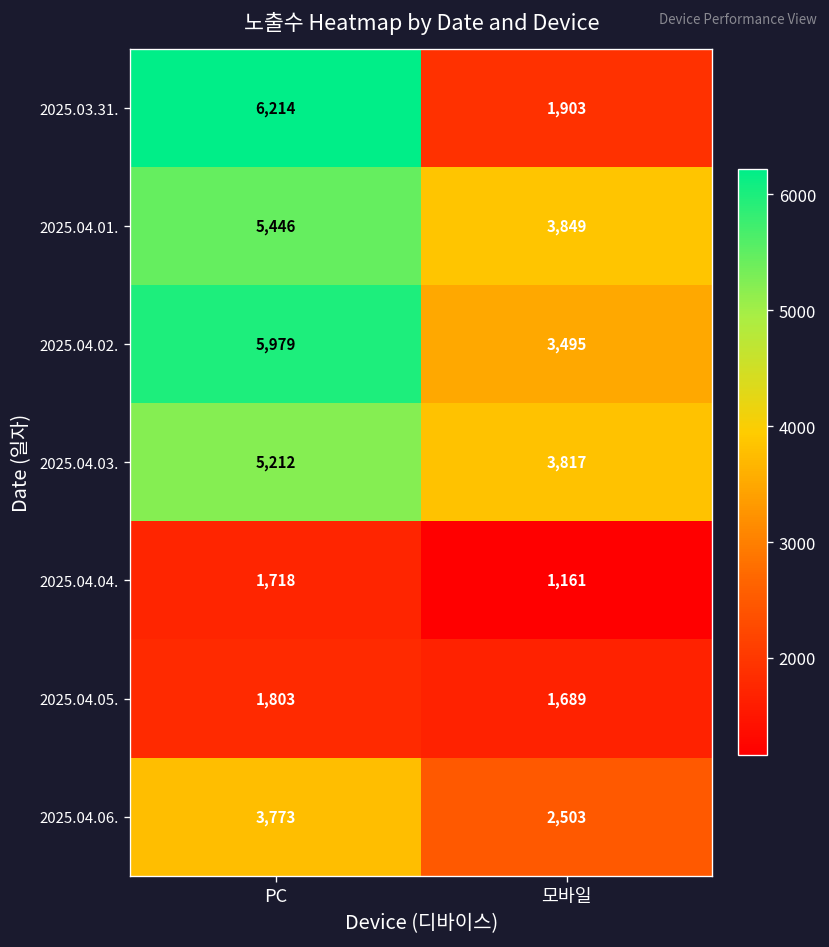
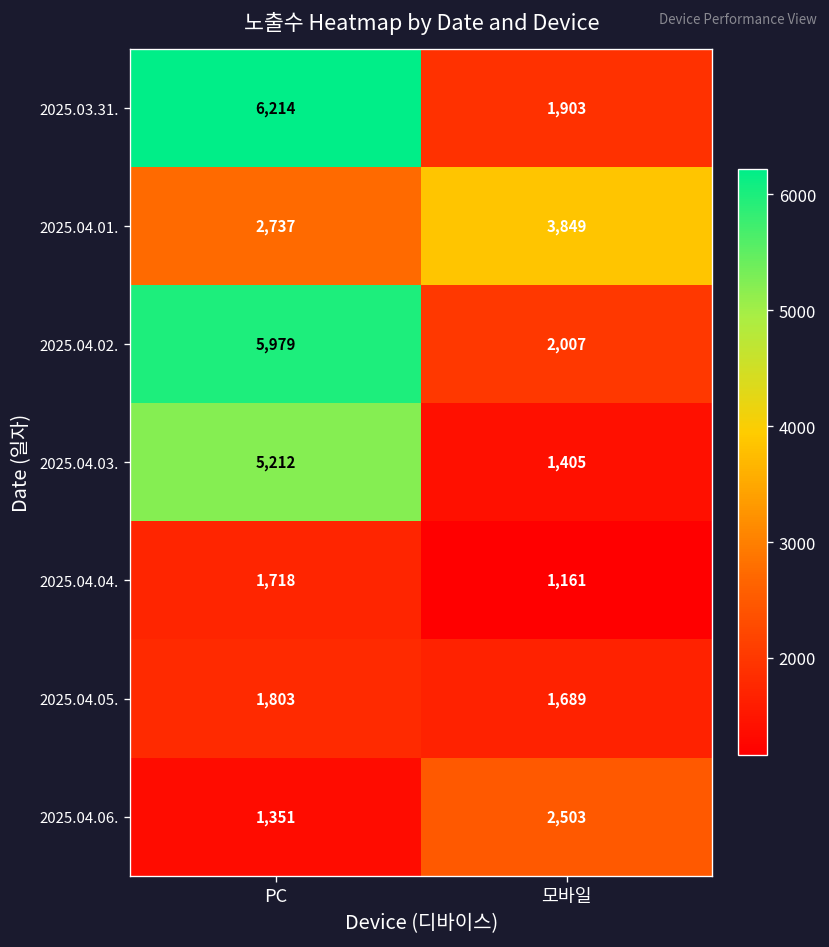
  {
    "2025.03.31.": {
      "PC": "6,214",
      "모바일": "1,903"
    },
    "2025.04.01.": {
-     "PC": "5,446",
+     "PC": "2,737",
      "모바일": "3,849"
    },
    "2025.04.02.": {
      "PC": "5,979",
-     "모바일": "3,495"
+     "모바일": "2,007"
    },
    "2025.04.03.": {
      "PC": "5,212",
-     "모바일": "3,817"
+     "모바일": "1,405"
    },
    "2025.04.04.": {
      "PC": "1,718",
      "모바일": "1,161"
    },
    "2025.04.05.": {
      "PC": "1,803",
      "모바일": "1,689"
    },
    "2025.04.06.": {
-     "PC": "3,773",
+     "PC": "1,351",
      "모바일": "2,503"
    }
  }
